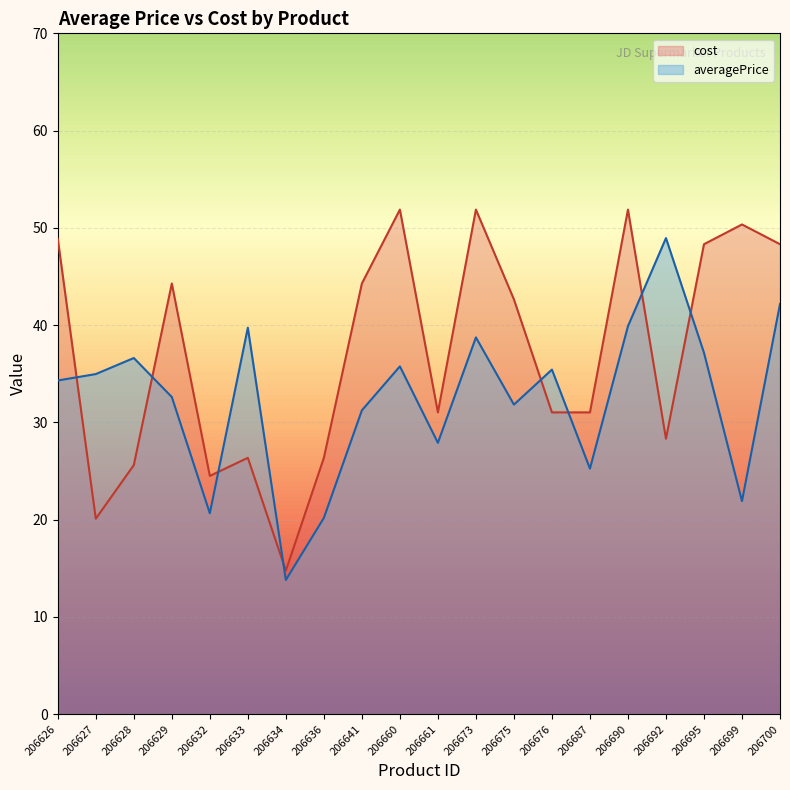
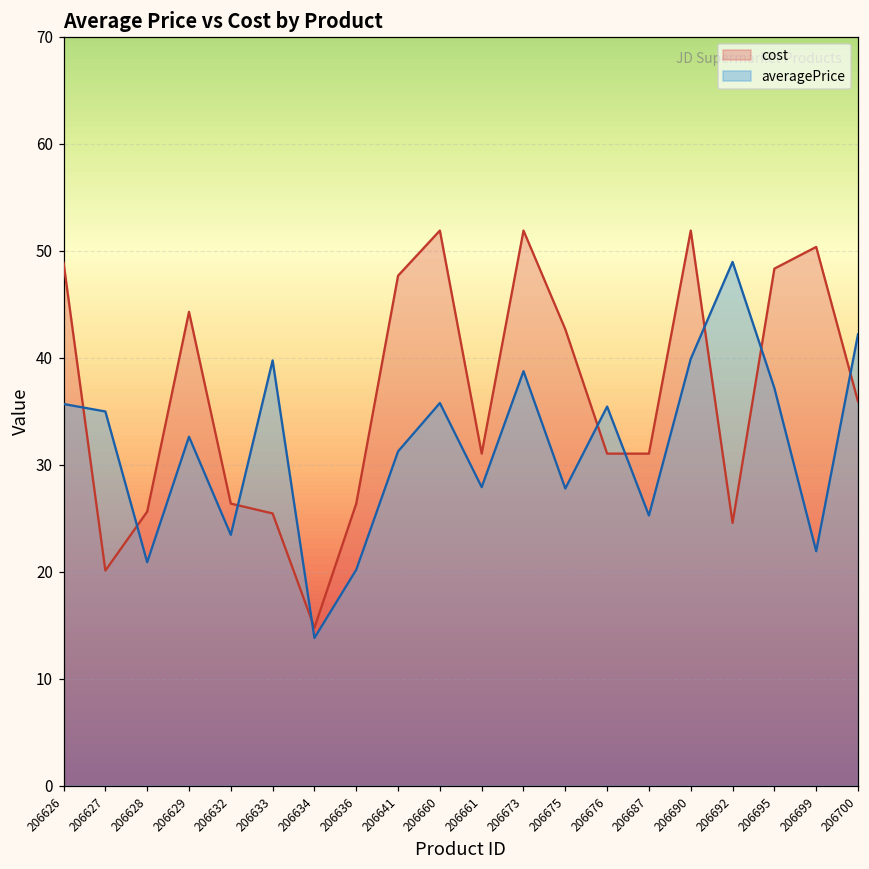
  {
    "cost": {
      "206626": 49,
      "206627": 20,
      "206628": 26,
      "206629": 44,
-     "206632": 25,
-     "206633": 26,
+     "206632": 26,
+     "206633": 25,
      "206634": 15,
      "206636": 26,
-     "206641": 44,
+     "206641": 48,
      "206660": 52,
      "206661": 31,
      "206673": 52,
      "206675": 43,
      "206676": 31,
      "206687": 31,
      "206690": 52,
-     "206692": 28,
+     "206692": 25,
      "206695": 48,
      "206699": 50,
-     "206700": 48
+     "206700": 36
    },
    "averagePrice": {
-     "206626": 34,
+     "206626": 36,
      "206627": 35,
-     "206628": 37,
+     "206628": 21,
      "206629": 33,
-     "206632": 21,
+     "206632": 23,
      "206633": 40,
      "206634": 14,
      "206636": 20,
      "206641": 31,
      "206660": 36,
      "206661": 28,
      "206673": 39,
-     "206675": 32,
+     "206675": 28,
      "206676": 35,
      "206687": 25,
      "206690": 40,
      "206692": 49,
      "206695": 37,
      "206699": 22,
      "206700": 42
    }
  }
